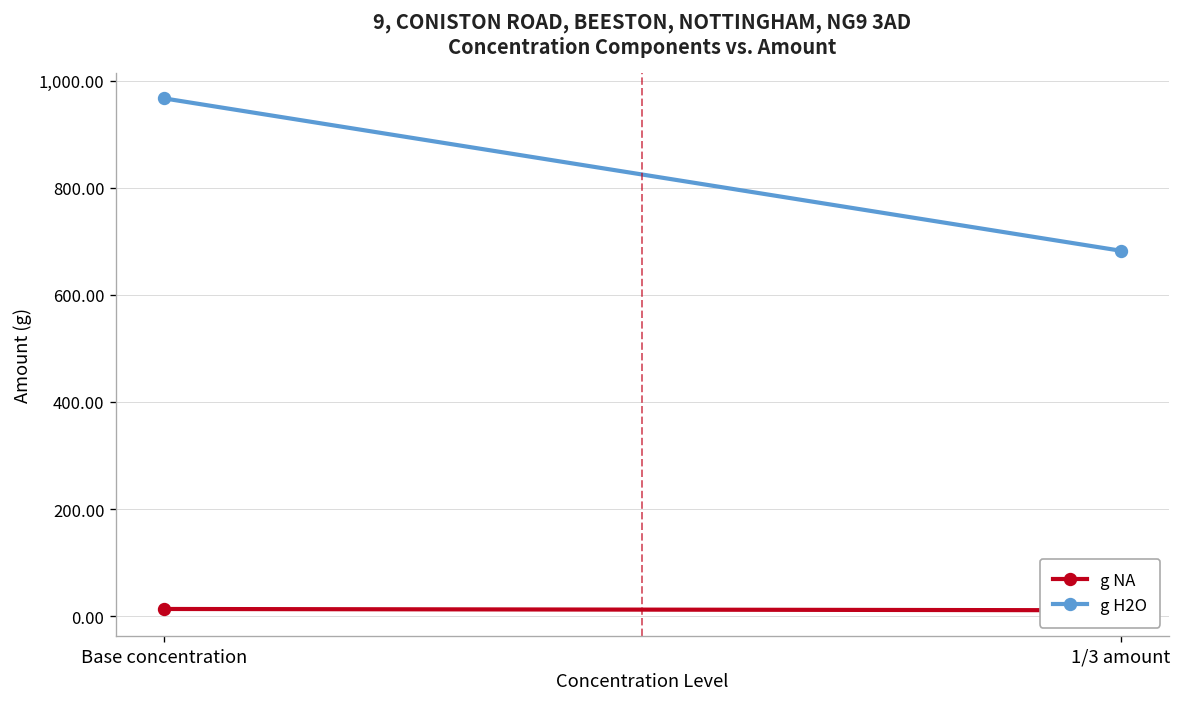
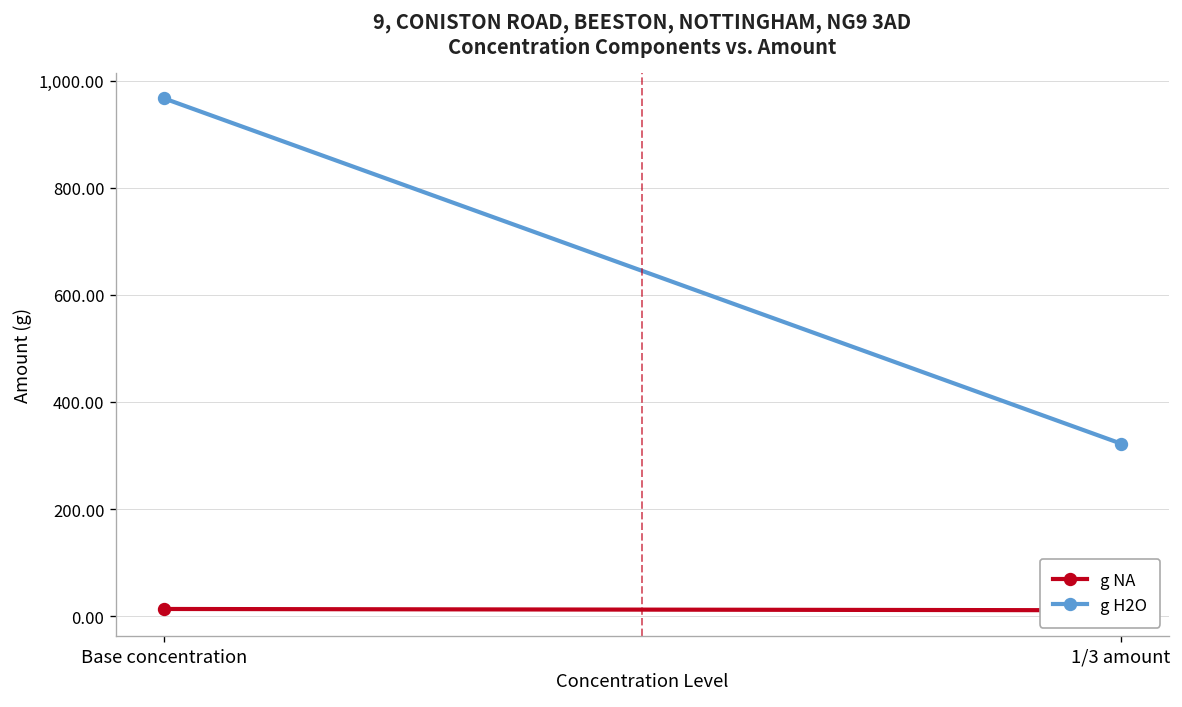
  {
    "g NA": {
      "Base concentration": 10
    },
    "g H2O": {
      "Base concentration": 970,
-     "1/3 amount": 680
+     "1/3 amount": 320
    }
  }
